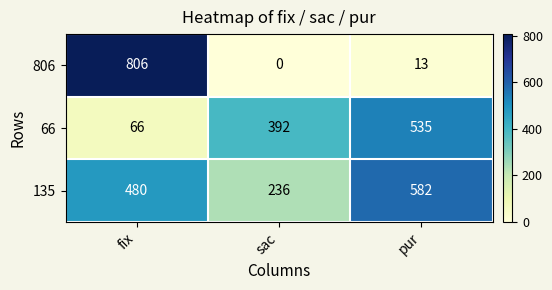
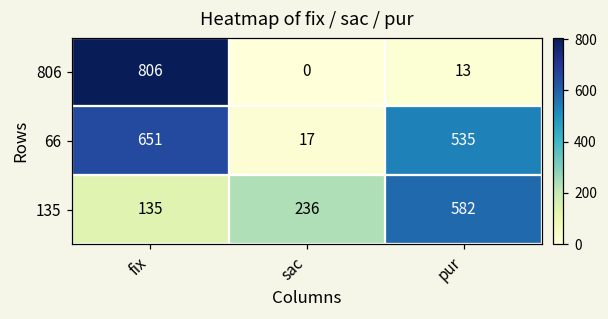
  {
    "66": {
-     "fix": 66,
-     "sac": 392
+     "fix": 651,
+     "sac": 17
    },
    "135": {
-     "fix": 480
+     "fix": 135
    }
  }
